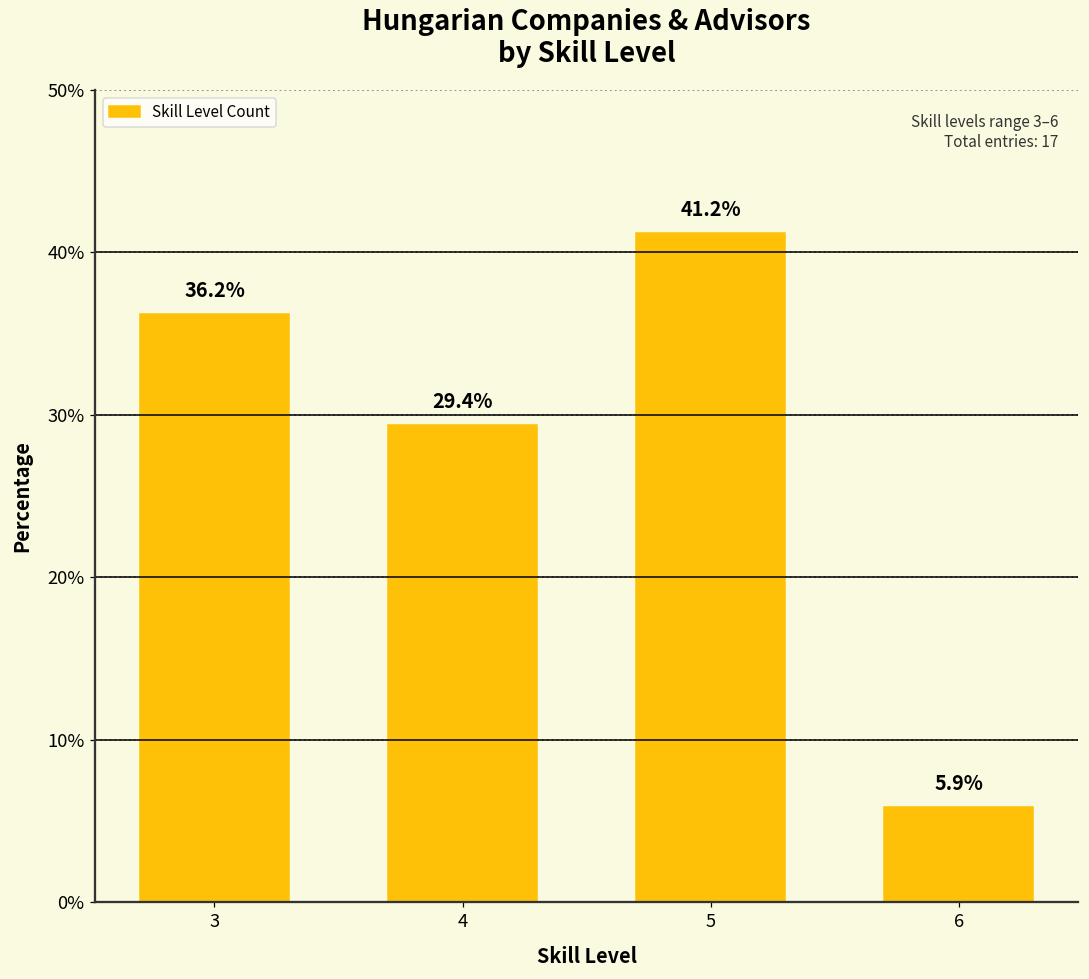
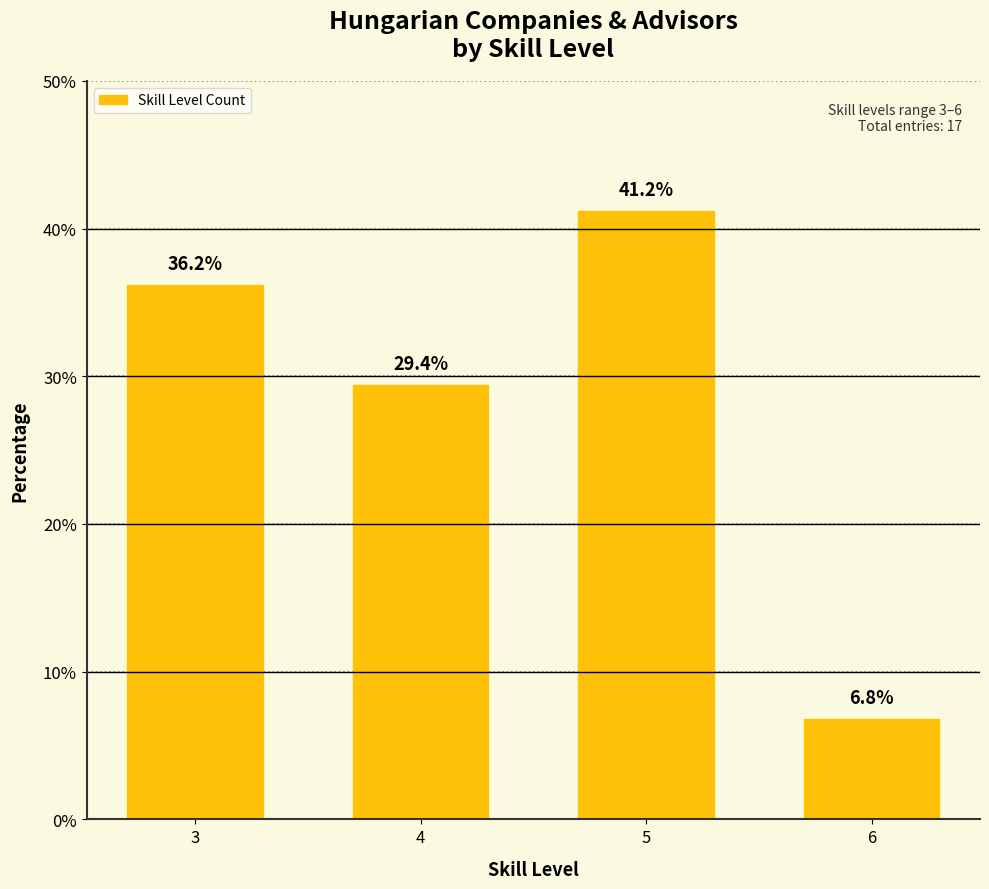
  {
    "3": "36.2%",
    "4": "29.4%",
    "5": "41.2%",
-   "6": "5.9%"
+   "6": "6.8%"
  }
